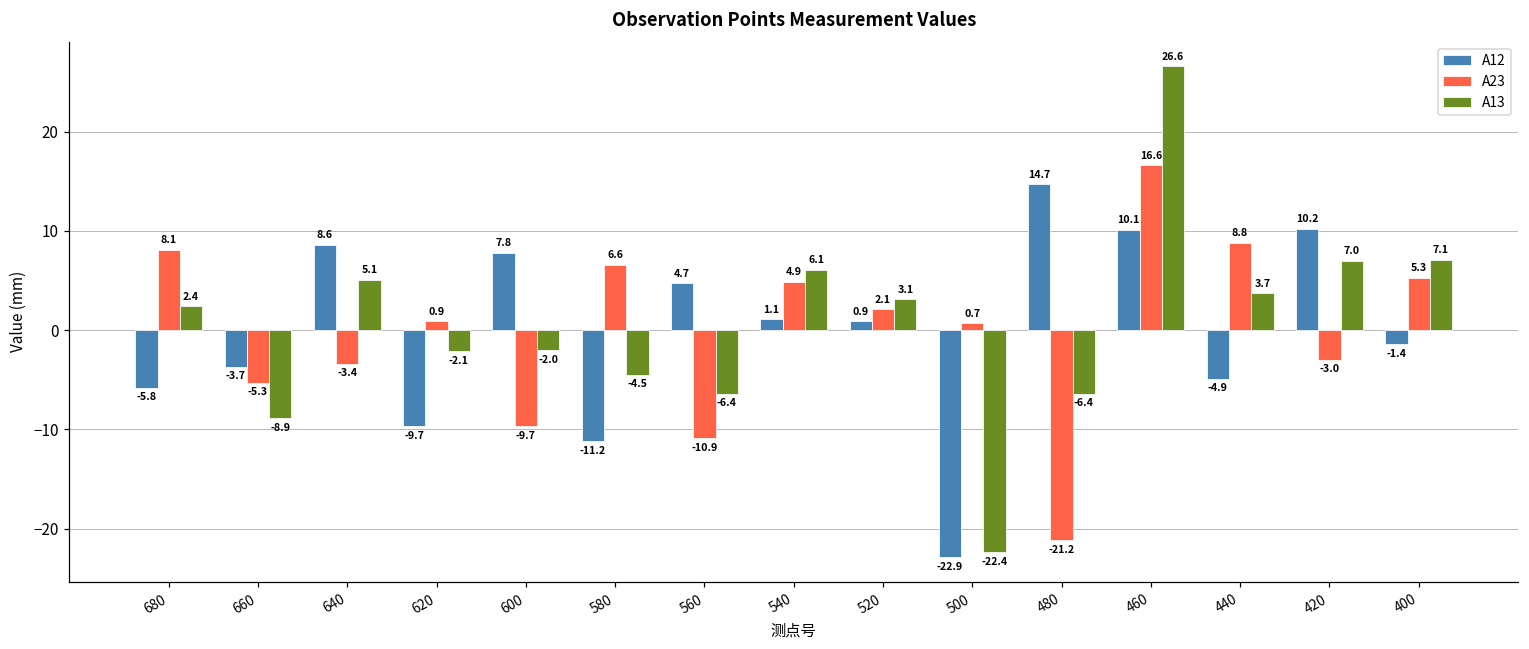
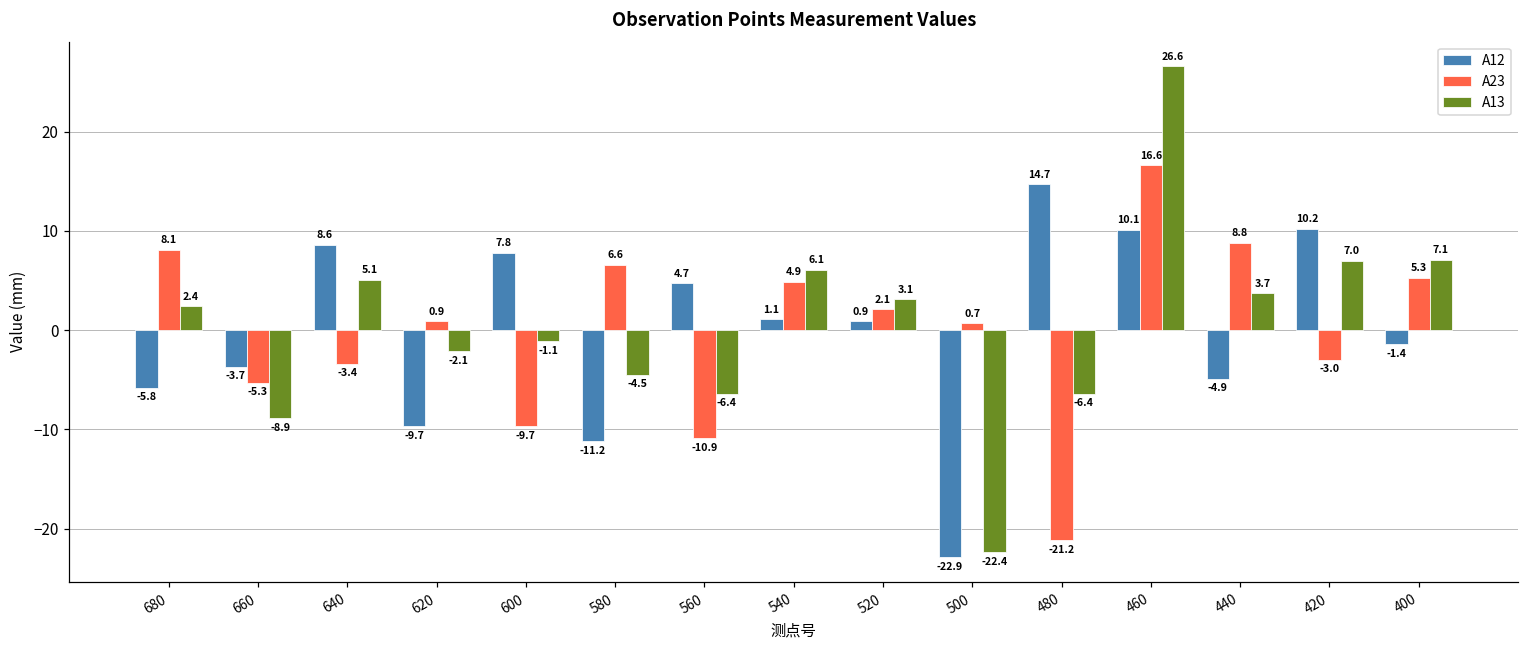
  {
    "A12": {
      "680": -5.8,
      "660": -3.7,
      "640": 8.6,
      "620": -9.7,
      "600": 7.8,
      "580": -11.2,
      "560": 4.7,
      "540": 1.1,
      "520": 0.9,
      "500": -22.9,
      "480": 14.7,
      "460": 10.1,
      "440": -4.9,
      "420": 10.2,
      "400": -1.4
    },
    "A23": {
      "680": 8.1,
      "660": -5.3,
      "640": -3.4,
      "620": 0.9,
      "600": -9.7,
      "580": 6.6,
      "560": -10.9,
      "540": 4.9,
      "520": 2.1,
      "500": 0.7,
      "480": -21.2,
      "460": 16.6,
      "440": 8.8,
      "420": -3.0,
      "400": 5.3
    },
    "A13": {
      "680": 2.4,
      "660": -8.9,
      "640": 5.1,
      "620": -2.1,
-     "600": -2.0,
+     "600": -1.1,
      "580": -4.5,
      "560": -6.4,
      "540": 6.1,
      "520": 3.1,
      "500": -22.4,
      "480": -6.4,
      "460": 26.6,
      "440": 3.7,
      "420": 7.0,
      "400": 7.1
    }
  }
